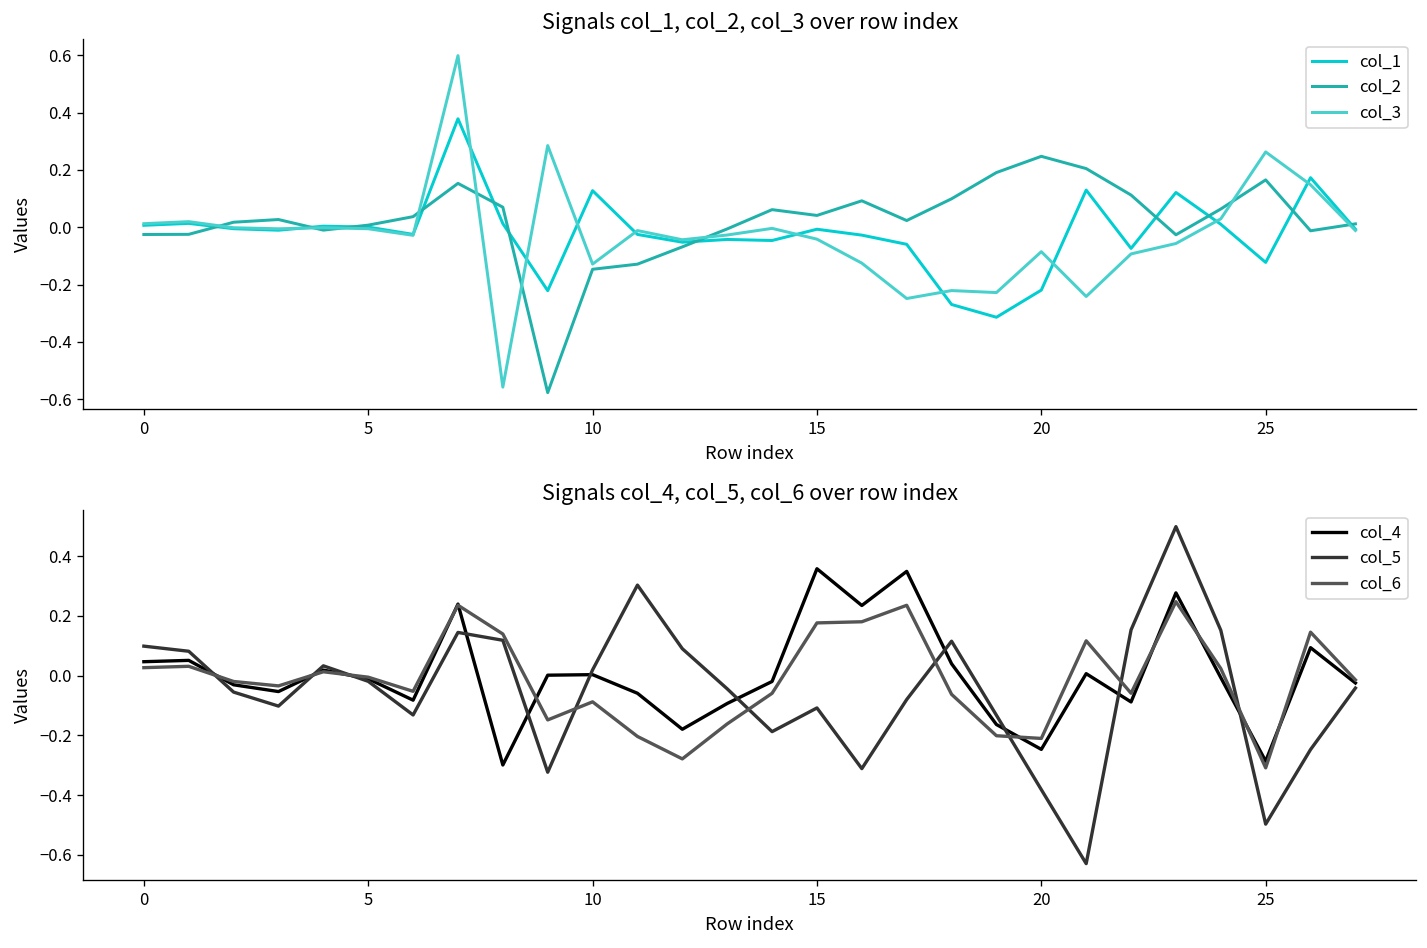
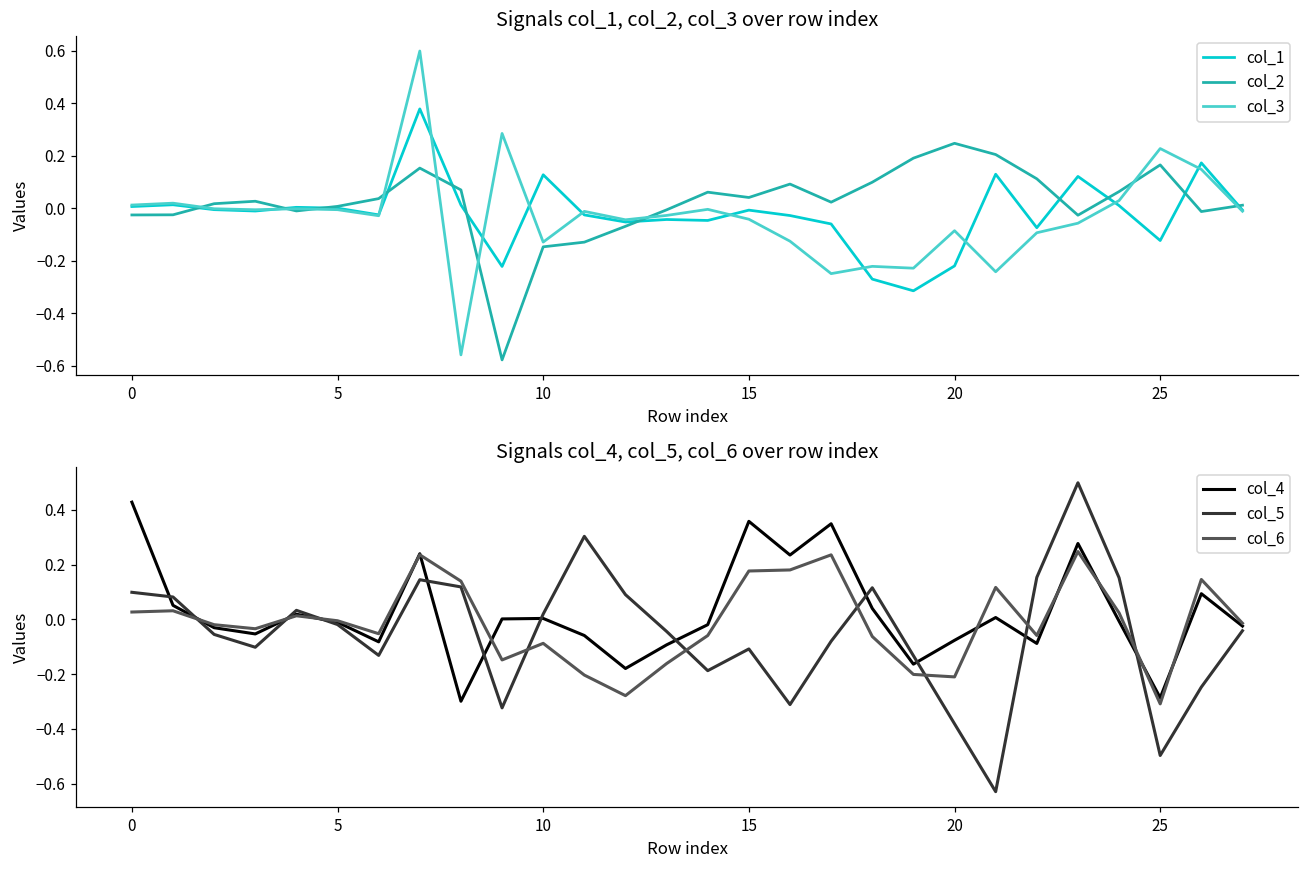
  {
    "Signals col_1, col_2, col_3 over row index": {
      "col_3": {
        "10": -0.13,
        "15": -0.04,
        "20": -0.09,
-       "25": 0.26
+       "25": 0.23
      }
    },
    "Signals col_4, col_5, col_6 over row index": {
      "col_4": {
-       "0": 0.05,
+       "0": 0.43,
        "10": 0.00,
        "15": 0.36,
-       "20": -0.25,
+       "20": -0.08,
        "25": -0.29
      }
    }
  }
